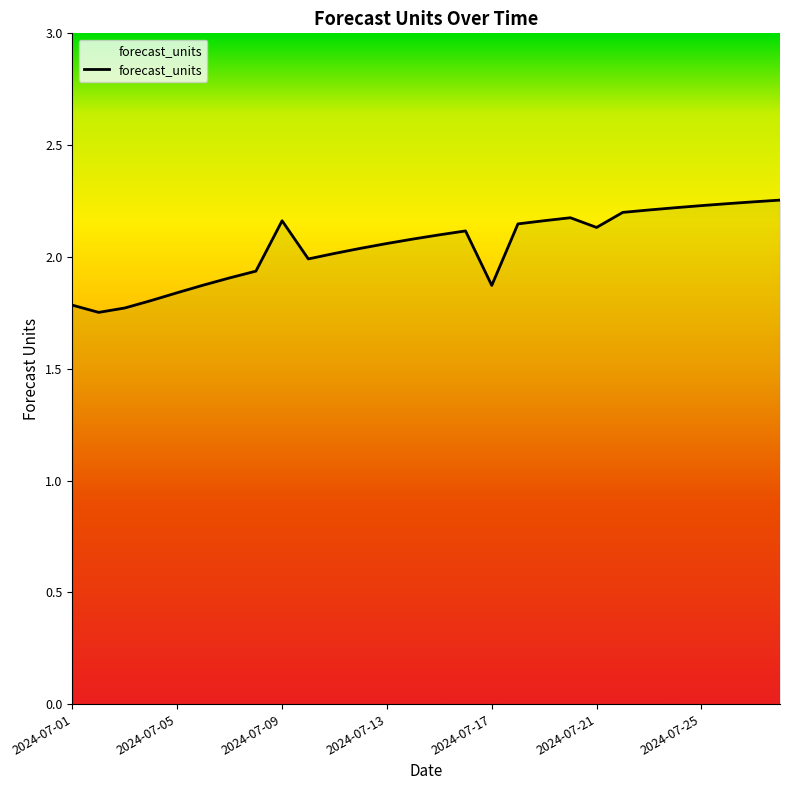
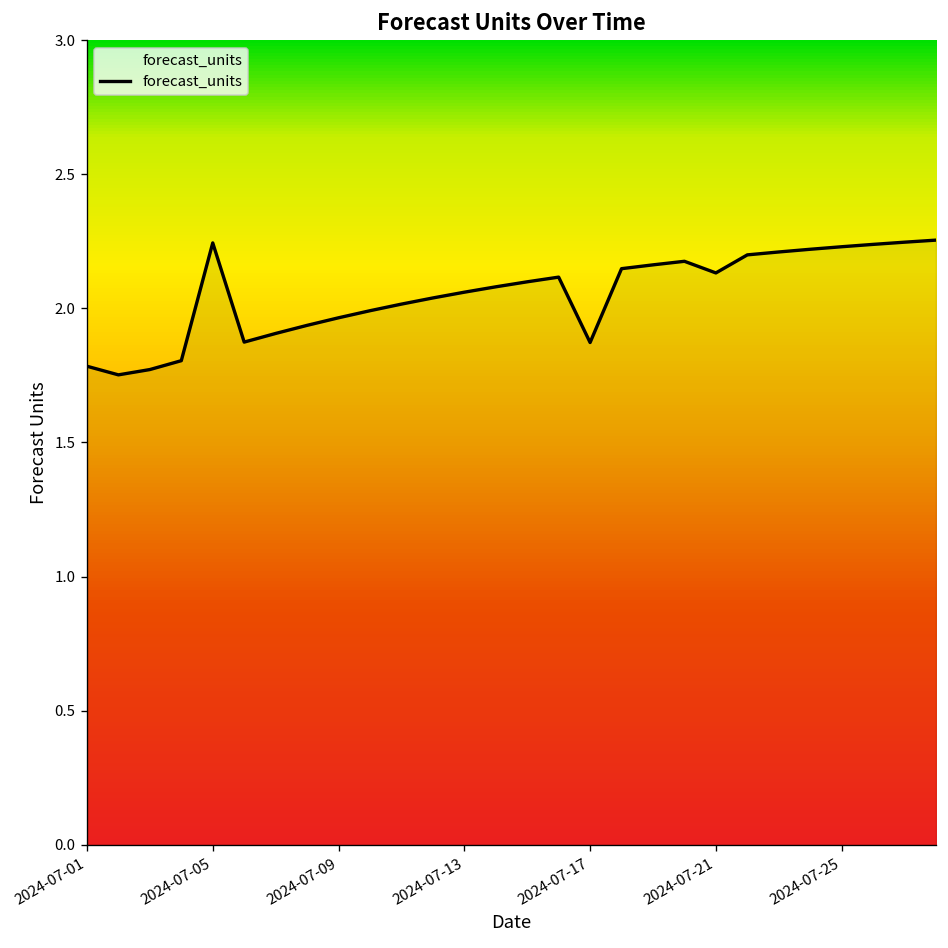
  {
    "2024-07-01": 1.78,
-   "2024-07-05": 1.84,
-   "2024-07-09": 2.16,
+   "2024-07-05": 2.24,
+   "2024-07-09": 1.96,
    "2024-07-13": 2.06,
    "2024-07-17": 1.87,
    "2024-07-21": 2.13,
    "2024-07-25": 2.23
  }
